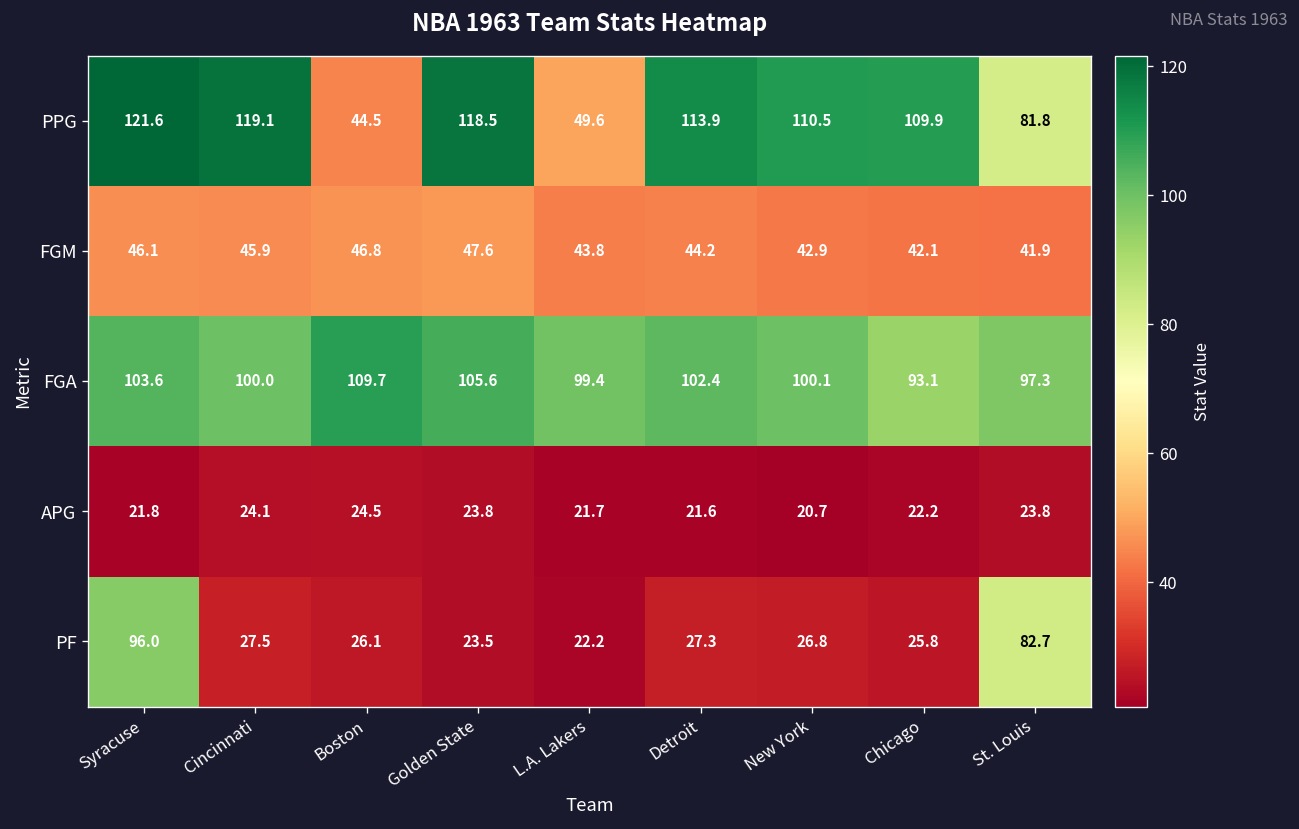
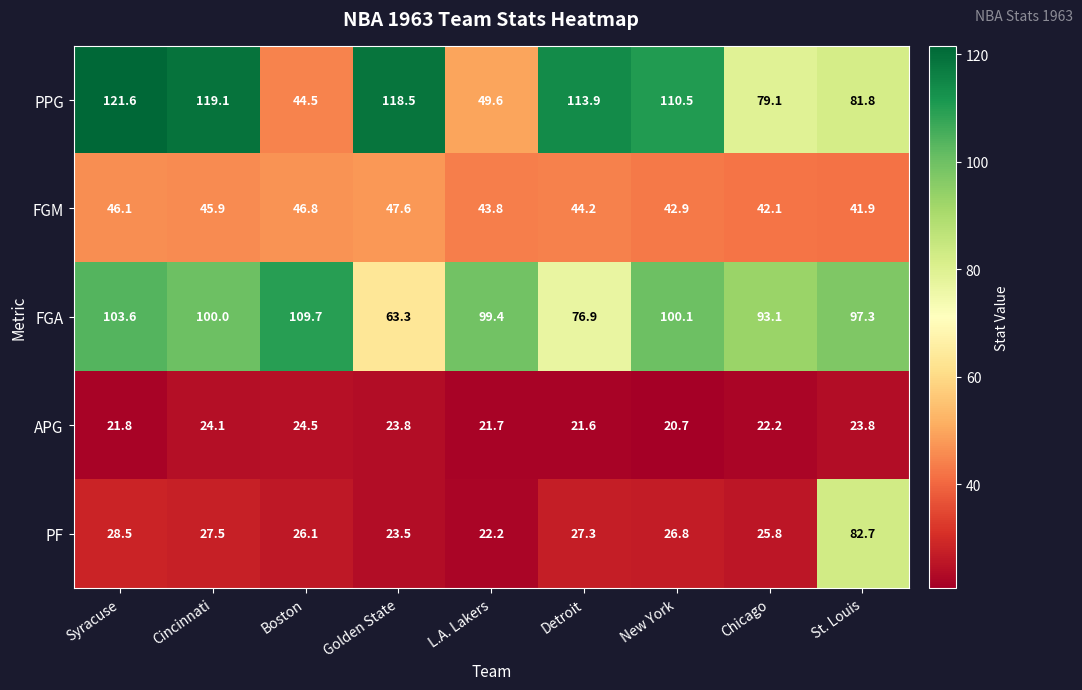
  {
    "PPG": {
      "Syracuse": 121.6,
      "Cincinnati": 119.1,
      "Boston": 44.5,
      "Golden State": 118.5,
      "L.A. Lakers": 49.6,
      "Detroit": 113.9,
      "New York": 110.5,
-     "Chicago": 109.9,
+     "Chicago": 79.1,
      "St. Louis": 81.8
    },
    "FGM": {
      "Syracuse": 46.1,
      "Cincinnati": 45.9,
      "Boston": 46.8,
      "Golden State": 47.6,
      "L.A. Lakers": 43.8,
      "Detroit": 44.2,
      "New York": 42.9,
      "Chicago": 42.1,
      "St. Louis": 41.9
    },
    "FGA": {
      "Syracuse": 103.6,
      "Cincinnati": 100.0,
      "Boston": 109.7,
-     "Golden State": 105.6,
+     "Golden State": 63.3,
      "L.A. Lakers": 99.4,
-     "Detroit": 102.4,
+     "Detroit": 76.9,
      "New York": 100.1,
      "Chicago": 93.1,
      "St. Louis": 97.3
    },
    "APG": {
      "Syracuse": 21.8,
      "Cincinnati": 24.1,
      "Boston": 24.5,
      "Golden State": 23.8,
      "L.A. Lakers": 21.7,
      "Detroit": 21.6,
      "New York": 20.7,
      "Chicago": 22.2,
      "St. Louis": 23.8
    },
    "PF": {
-     "Syracuse": 96.0,
+     "Syracuse": 28.5,
      "Cincinnati": 27.5,
      "Boston": 26.1,
      "Golden State": 23.5,
      "L.A. Lakers": 22.2,
      "Detroit": 27.3,
      "New York": 26.8,
      "Chicago": 25.8,
      "St. Louis": 82.7
    }
  }
